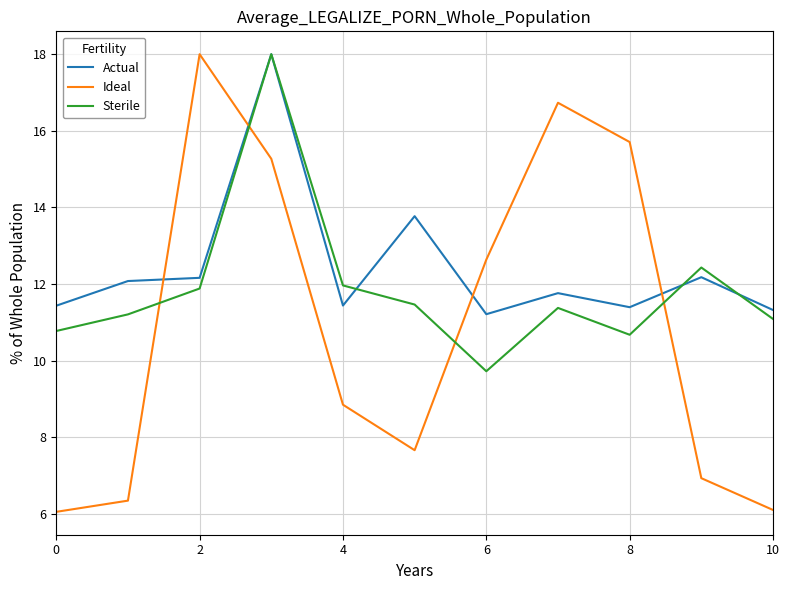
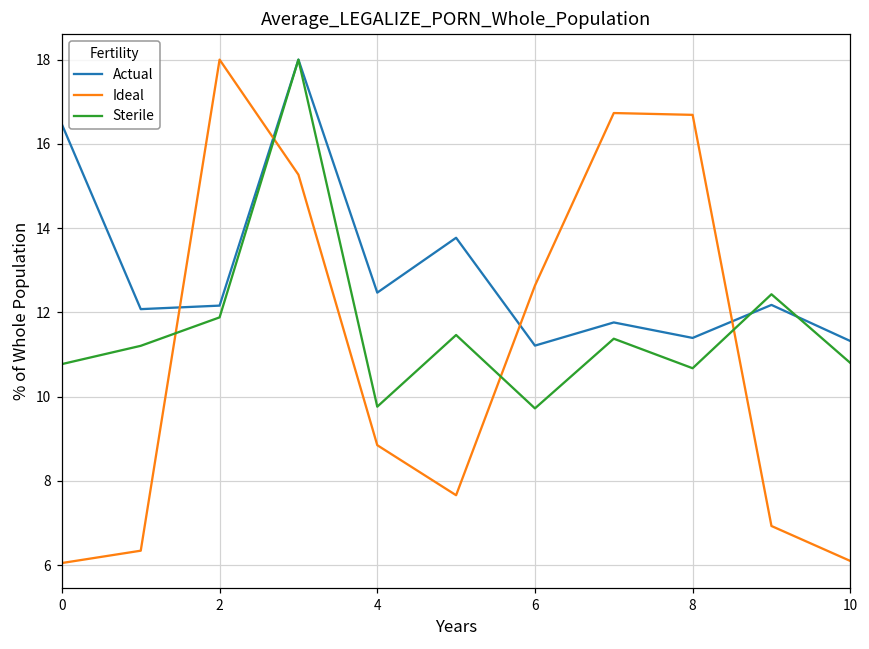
  {
    "Actual": {
-     "0": 11.4,
+     "0": 16.5,
      "2": 12.2,
-     "4": 11.4,
+     "4": 12.5,
      "6": 11.2,
      "8": 11.4,
      "10": 11.3
    },
    "Ideal": {
      "0": 6.0,
      "2": 18.0,
      "4": 8.8,
      "6": 12.6,
-     "8": 15.7,
+     "8": 16.7,
      "10": 6.1
    },
    "Sterile": {
      "0": 10.8,
      "2": 11.9,
-     "4": 12.0,
+     "4": 9.8,
      "6": 9.7,
      "8": 10.7,
-     "10": 11.1
+     "10": 10.8
    }
  }
